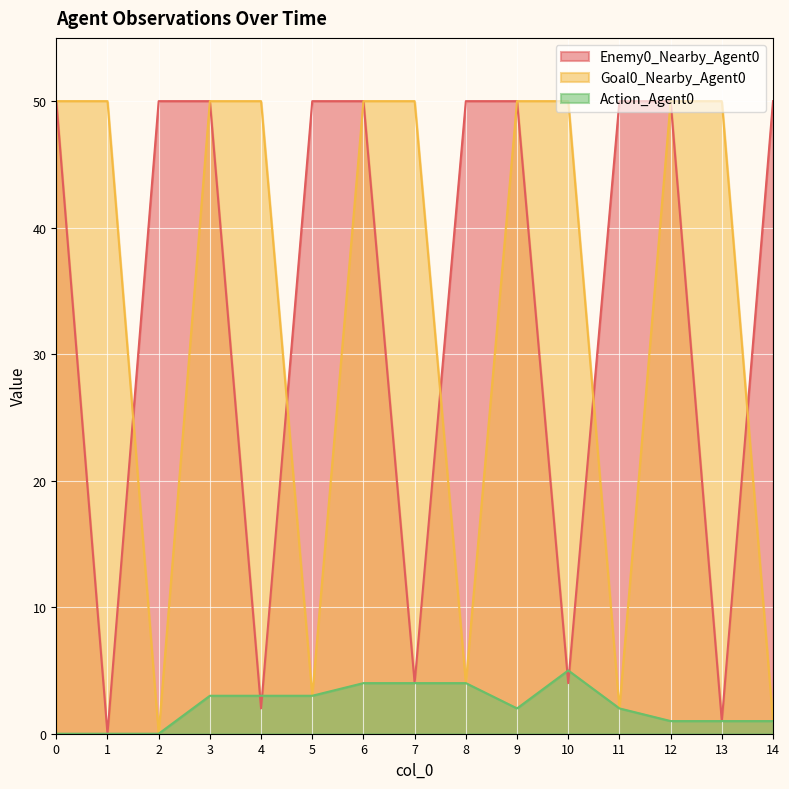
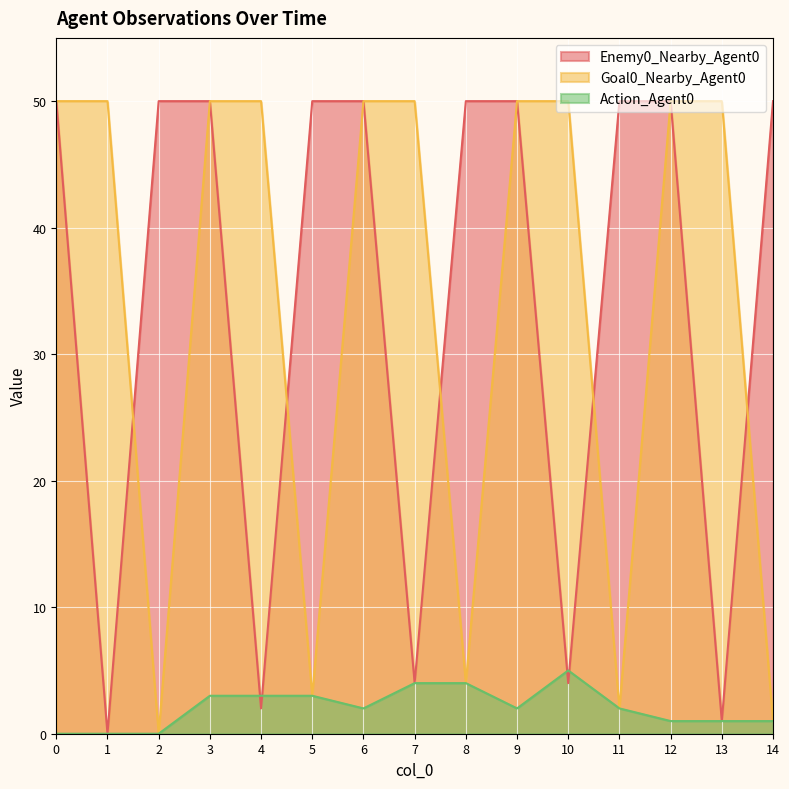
  {
    "Enemy0_Nearby_Agent0": {
      "2": 50,
      "4": 2,
      "5": 50,
      "8": 50,
      "10": 4,
      "14": 50
    },
    "Goal0_Nearby_Agent0": {
      "1": 50,
      "4": 50,
      "7": 50
    },
    "Action_Agent0": {
      "0": 0,
      "3": 3,
      "4": 3,
-     "6": 4,
+     "6": 2,
      "9": 2,
      "10": 5,
      "12": 1
    }
  }
